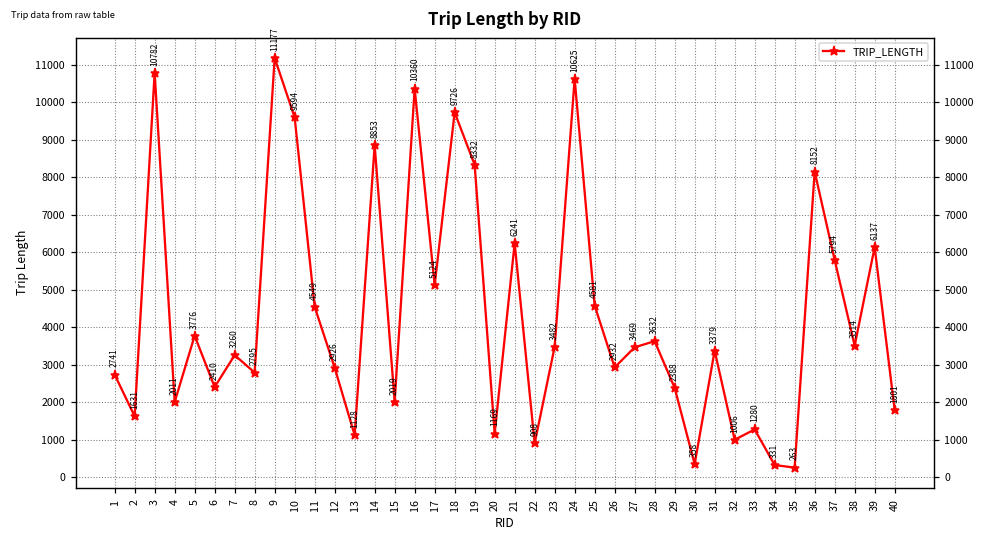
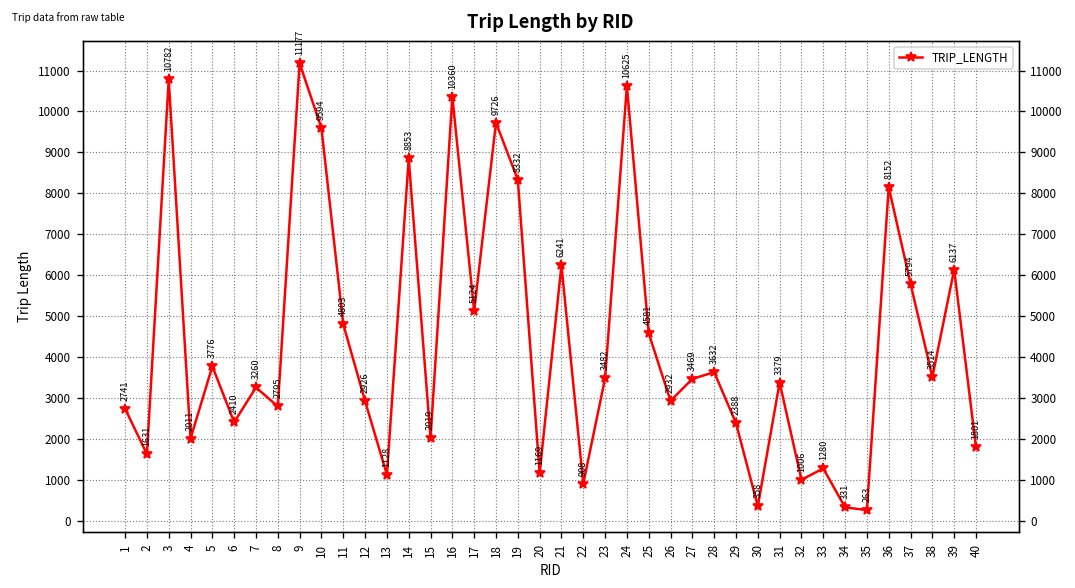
  {
    "1": 2741,
    "2": 1631,
    "3": 10782,
    "4": 2011,
    "5": 3776,
    "6": 2410,
    "7": 3260,
    "8": 2795,
    "9": 11177,
    "10": 9594,
-   "11": 4549,
+   "11": 4803,
    "12": 2926,
    "13": 1128,
    "14": 8853,
    "15": 2019,
    "16": 10360,
    "17": 5124,
    "18": 9726,
    "19": 8332,
    "20": 1169,
    "21": 6241,
    "22": 908,
    "23": 3482,
    "24": 10625,
    "25": 4581,
    "26": 2932,
    "27": 3469,
    "28": 3632,
    "29": 2388,
    "30": 358,
    "31": 3379,
    "32": 1006,
    "33": 1280,
    "34": 331,
    "35": 263,
    "36": 8152,
    "37": 5794,
    "38": 3514,
    "39": 6137,
    "40": 1801
  }
